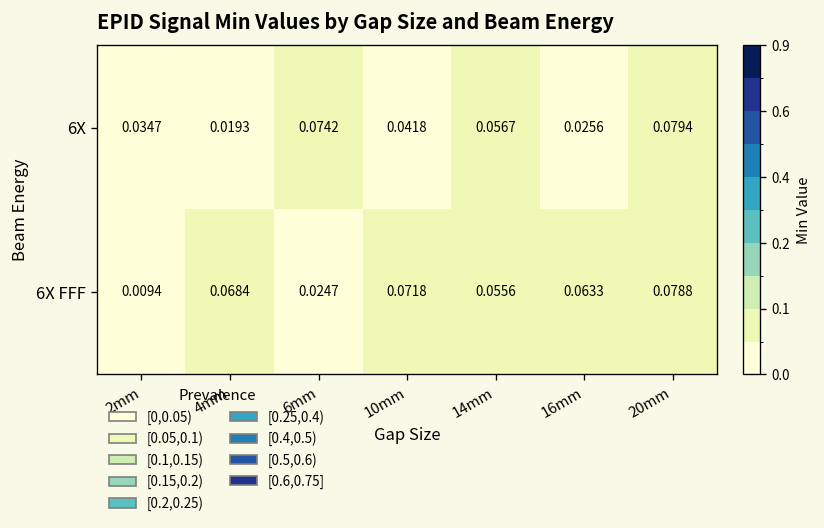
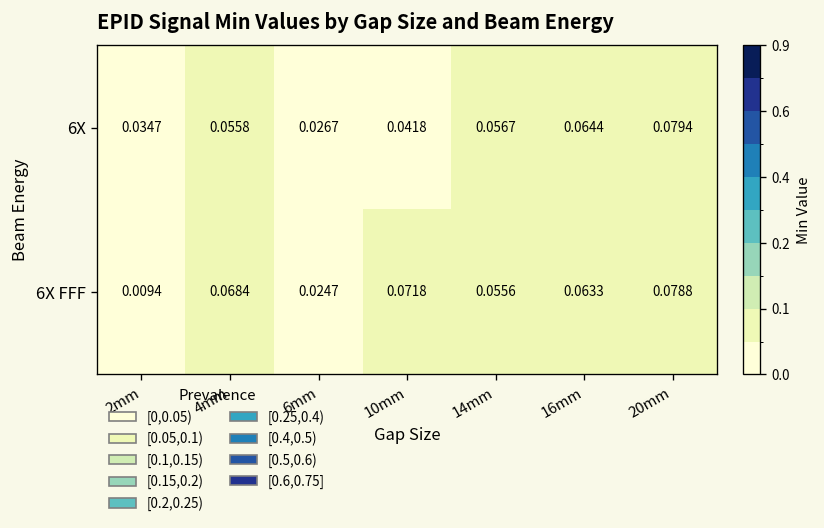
  {
    "6X": {
      "2mm": 0.0347,
-     "4mm": 0.0193,
-     "6mm": 0.0742,
+     "4mm": 0.0558,
+     "6mm": 0.0267,
      "10mm": 0.0418,
      "14mm": 0.0567,
-     "16mm": 0.0256,
+     "16mm": 0.0644,
      "20mm": 0.0794
    },
    "6X FFF": {
      "2mm": 0.0094,
      "4mm": 0.0684,
      "6mm": 0.0247,
      "10mm": 0.0718,
      "14mm": 0.0556,
      "16mm": 0.0633,
      "20mm": 0.0788
    }
  }
